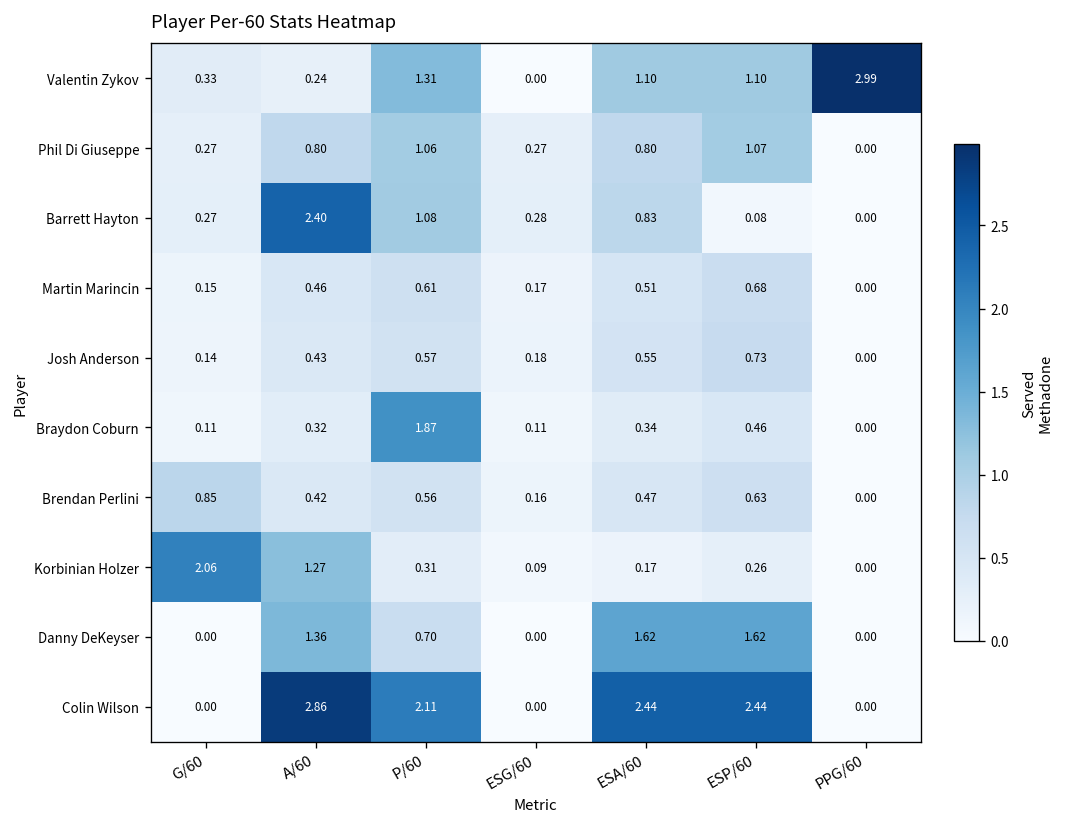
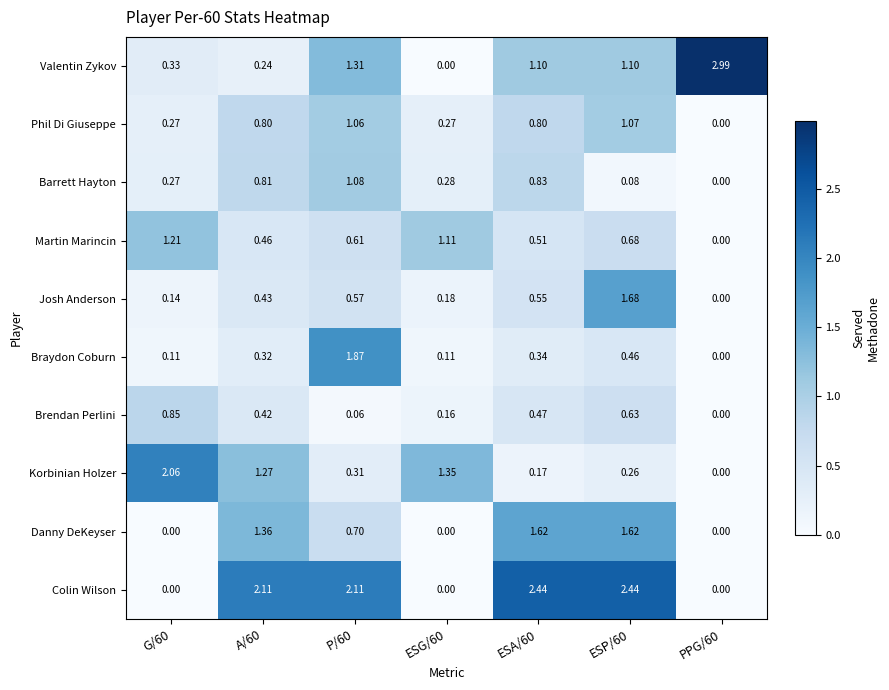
  {
    "Valentin Zykov": {
      "G/60": 0.33,
      "A/60": 0.24,
      "P/60": 1.31,
      "ESG/60": 0.00,
      "ESA/60": 1.10,
      "ESP/60": 1.10,
      "PPG/60": 2.99
    },
    "Phil Di Giuseppe": {
      "G/60": 0.27,
      "A/60": 0.80,
      "P/60": 1.06,
      "ESG/60": 0.27,
      "ESA/60": 0.80,
      "ESP/60": 1.07,
      "PPG/60": 0.00
    },
    "Barrett Hayton": {
      "G/60": 0.27,
-     "A/60": 2.40,
+     "A/60": 0.81,
      "P/60": 1.08,
      "ESG/60": 0.28,
      "ESA/60": 0.83,
      "ESP/60": 0.08,
      "PPG/60": 0.00
    },
    "Martin Marincin": {
-     "G/60": 0.15,
+     "G/60": 1.21,
      "A/60": 0.46,
      "P/60": 0.61,
-     "ESG/60": 0.17,
+     "ESG/60": 1.11,
      "ESA/60": 0.51,
      "ESP/60": 0.68,
      "PPG/60": 0.00
    },
    "Josh Anderson": {
      "G/60": 0.14,
      "A/60": 0.43,
      "P/60": 0.57,
      "ESG/60": 0.18,
      "ESA/60": 0.55,
-     "ESP/60": 0.73,
+     "ESP/60": 1.68,
      "PPG/60": 0.00
    },
    "Braydon Coburn": {
      "G/60": 0.11,
      "A/60": 0.32,
      "P/60": 1.87,
      "ESG/60": 0.11,
      "ESA/60": 0.34,
      "ESP/60": 0.46,
      "PPG/60": 0.00
    },
    "Brendan Perlini": {
      "G/60": 0.85,
      "A/60": 0.42,
-     "P/60": 0.56,
+     "P/60": 0.06,
      "ESG/60": 0.16,
      "ESA/60": 0.47,
      "ESP/60": 0.63,
      "PPG/60": 0.00
    },
    "Korbinian Holzer": {
      "G/60": 2.06,
      "A/60": 1.27,
      "P/60": 0.31,
-     "ESG/60": 0.09,
+     "ESG/60": 1.35,
      "ESA/60": 0.17,
      "ESP/60": 0.26,
      "PPG/60": 0.00
    },
    "Danny DeKeyser": {
      "G/60": 0.00,
      "A/60": 1.36,
      "P/60": 0.70,
      "ESG/60": 0.00,
      "ESA/60": 1.62,
      "ESP/60": 1.62,
      "PPG/60": 0.00
    },
    "Colin Wilson": {
      "G/60": 0.00,
-     "A/60": 2.86,
+     "A/60": 2.11,
      "P/60": 2.11,
      "ESG/60": 0.00,
      "ESA/60": 2.44,
      "ESP/60": 2.44,
      "PPG/60": 0.00
    }
  }
